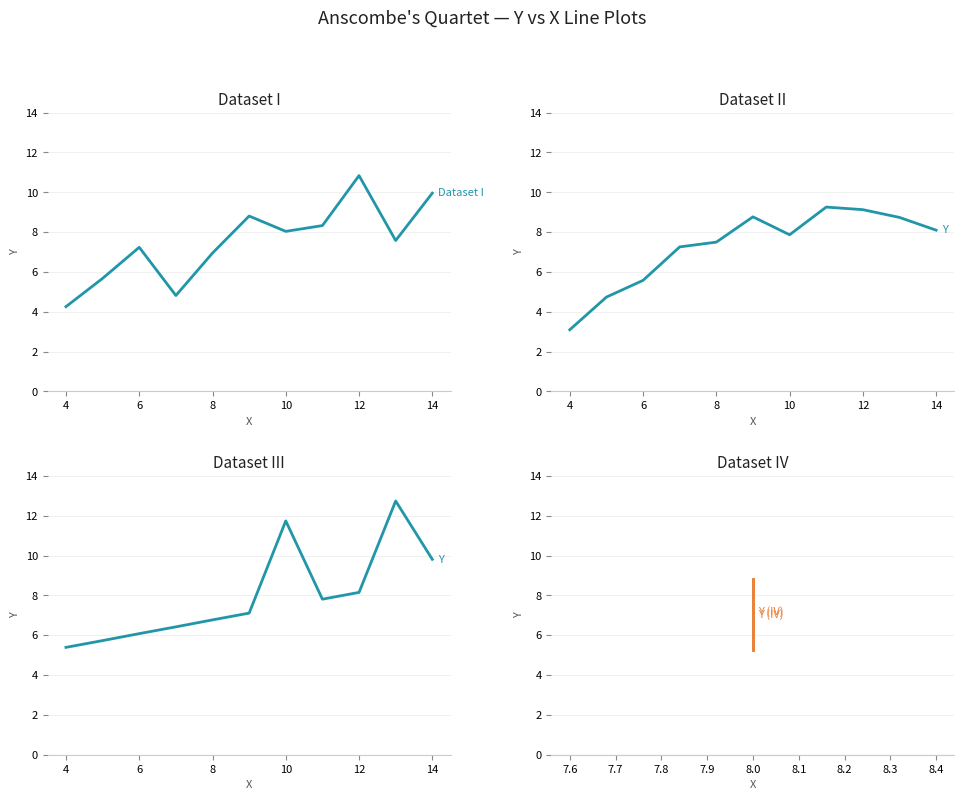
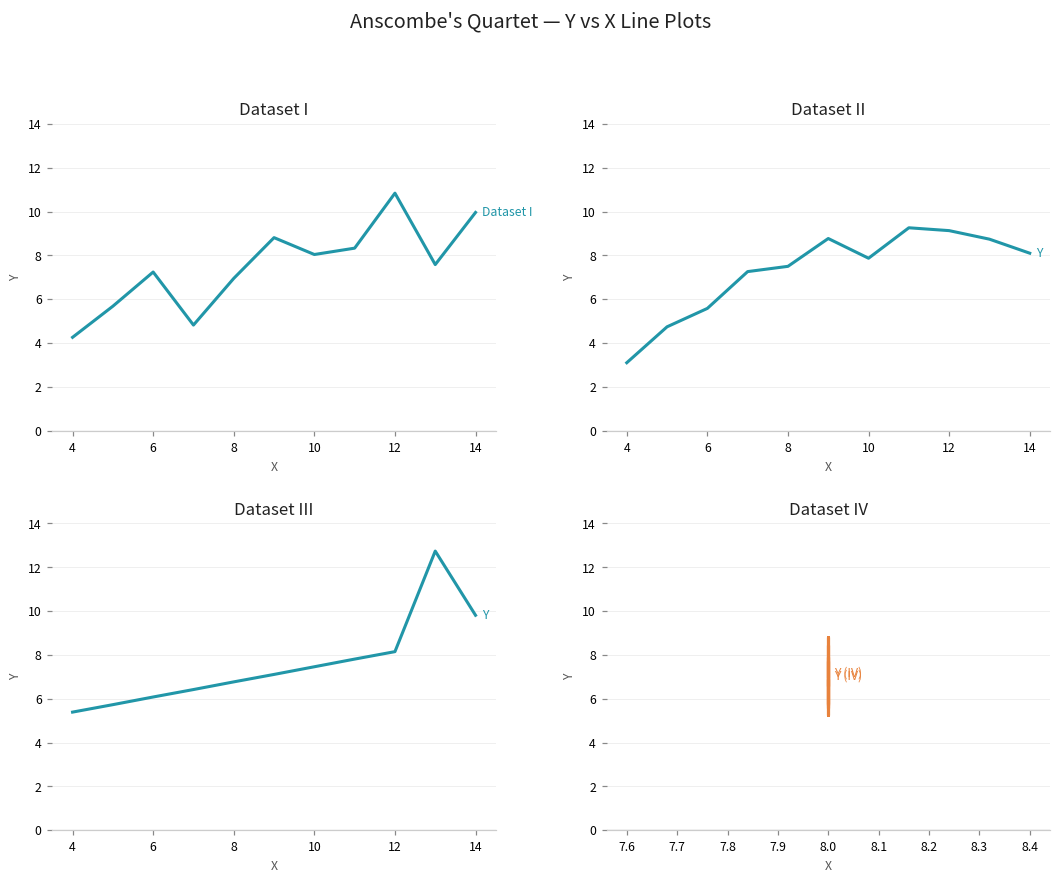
  {
    "Dataset I": {
      "4": 4.3,
      "6": 7.2,
      "8": 7.0,
      "10": 8.0,
      "12": 10.8,
      "14": 10.0
    },
    "Dataset II": {
      "4": 3.1,
      "6": 5.6,
      "8": 7.5,
      "10": 7.9,
      "12": 9.1,
      "14": 8.1
    },
    "Dataset III": {
      "4": 5.4,
      "6": 6.1,
      "8": 6.8,
-     "10": 11.7,
+     "10": 7.5,
      "12": 8.2,
      "14": 9.8
    }
  }
